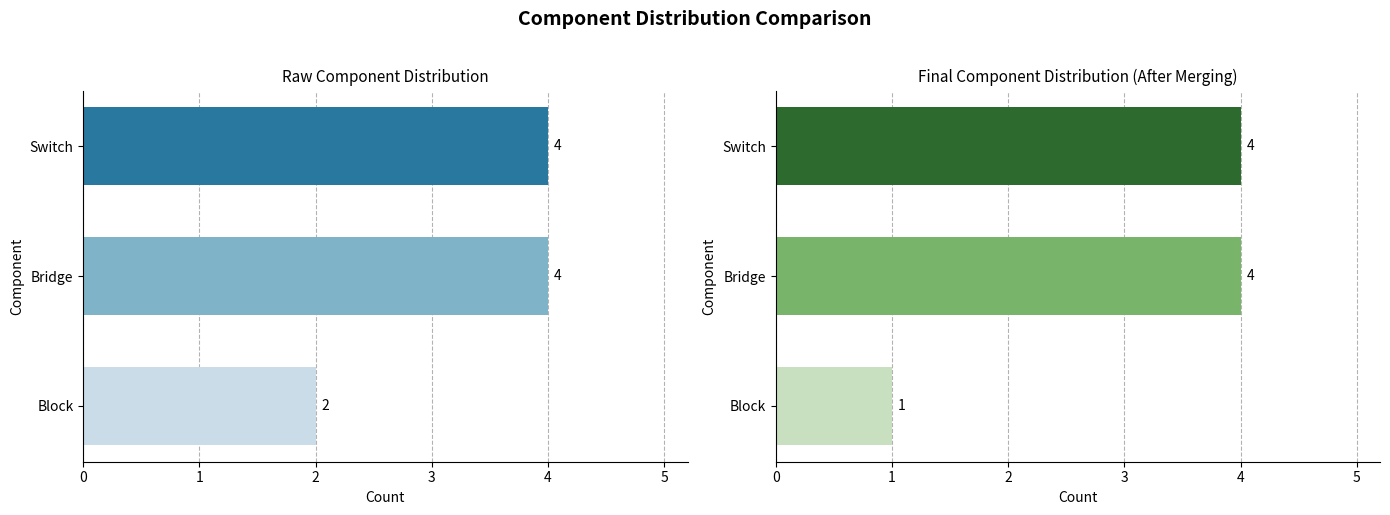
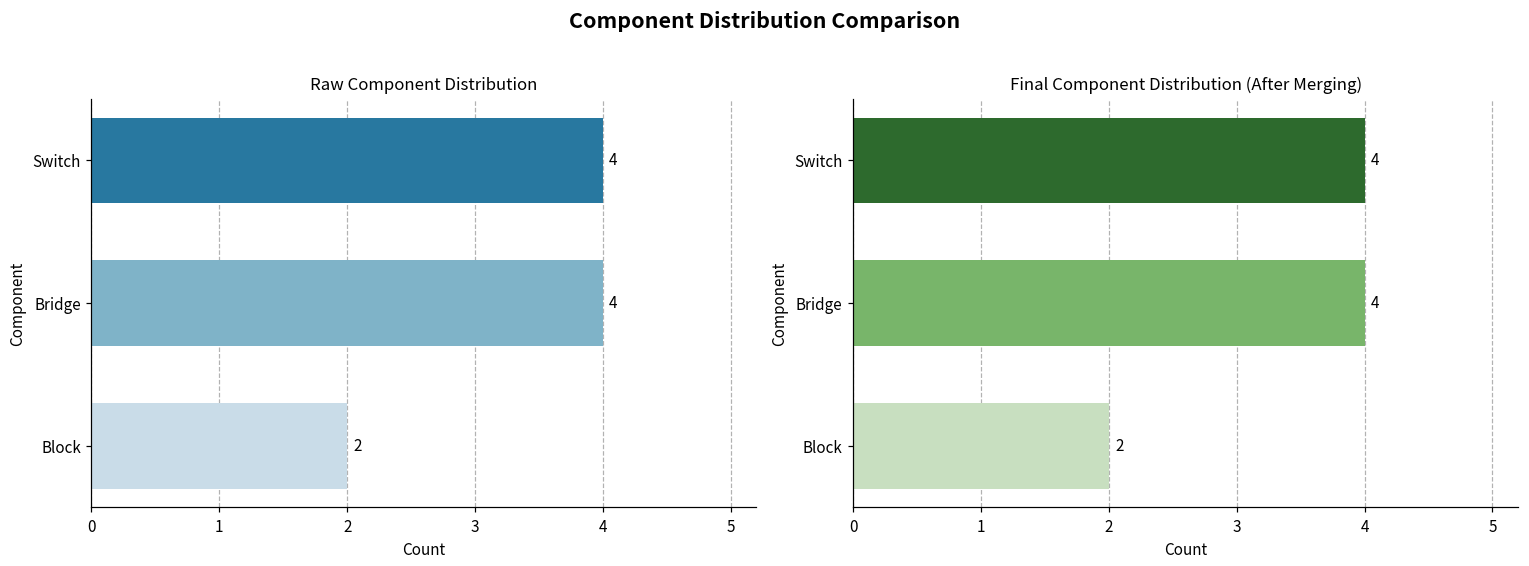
  {
    "Raw Component Distribution": {
      "Switch": 4,
      "Bridge": 4,
      "Block": 2
    },
    "Final Component Distribution (After Merging)": {
      "Switch": 4,
      "Bridge": 4,
-     "Block": 1
+     "Block": 2
    }
  }
